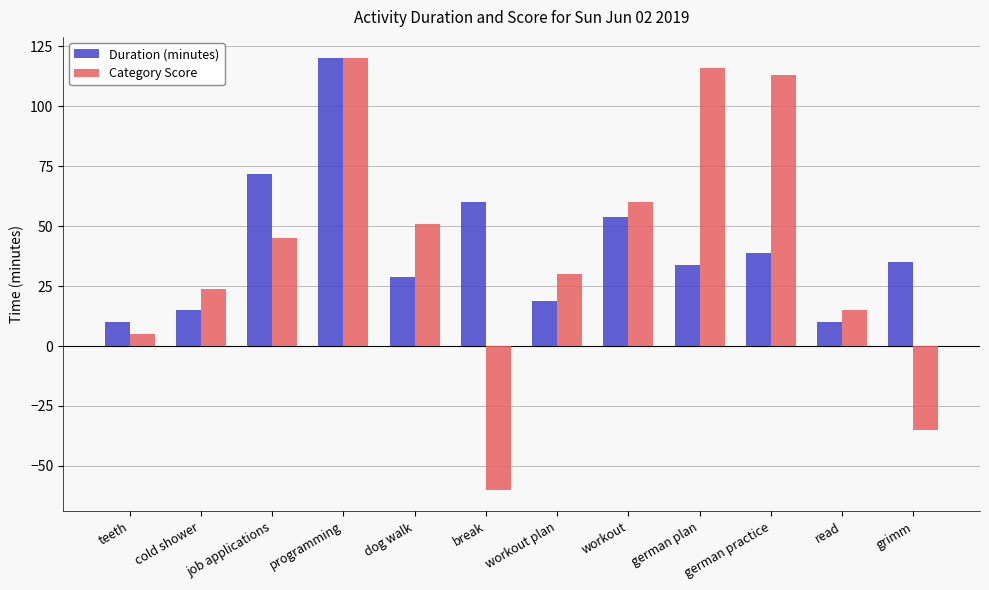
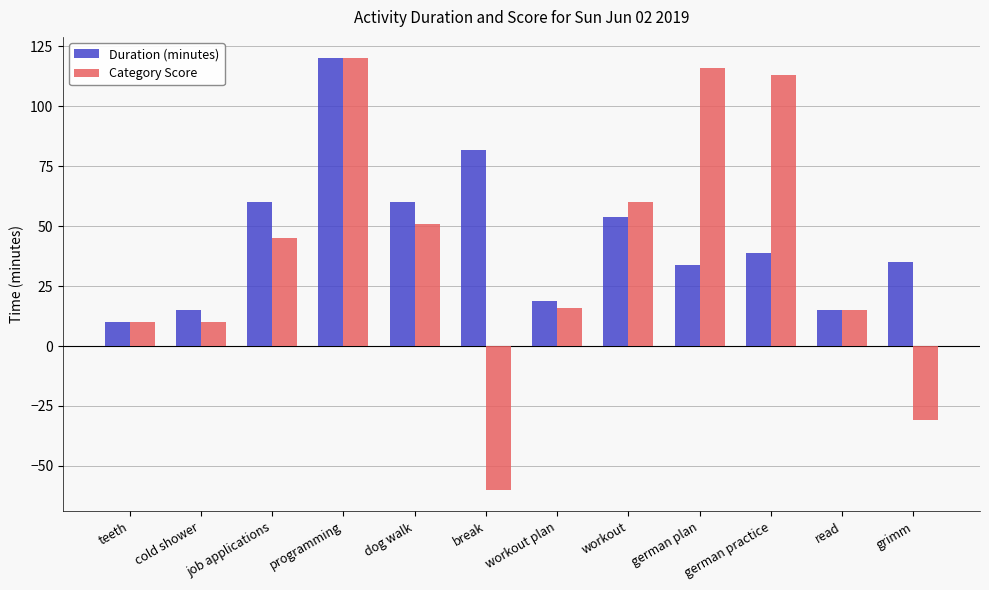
  {
    "Duration (minutes)": {
      "teeth": 10,
      "cold shower": 15,
-     "job applications": 72,
+     "job applications": 60,
      "programming": 120,
-     "dog walk": 29,
-     "break": 60,
+     "dog walk": 60,
+     "break": 82,
      "workout plan": 19,
      "workout": 54,
      "german plan": 34,
      "german practice": 39,
-     "read": 10,
+     "read": 15,
      "grimm": 35
    },
    "Category Score": {
-     "teeth": 5,
-     "cold shower": 24,
+     "teeth": 10,
+     "cold shower": 10,
      "job applications": 45,
      "programming": 120,
      "dog walk": 51,
      "break": -60,
-     "workout plan": 30,
+     "workout plan": 16,
      "workout": 60,
      "german plan": 116,
      "german practice": 113,
      "read": 15,
-     "grimm": -35
+     "grimm": -31
    }
  }
